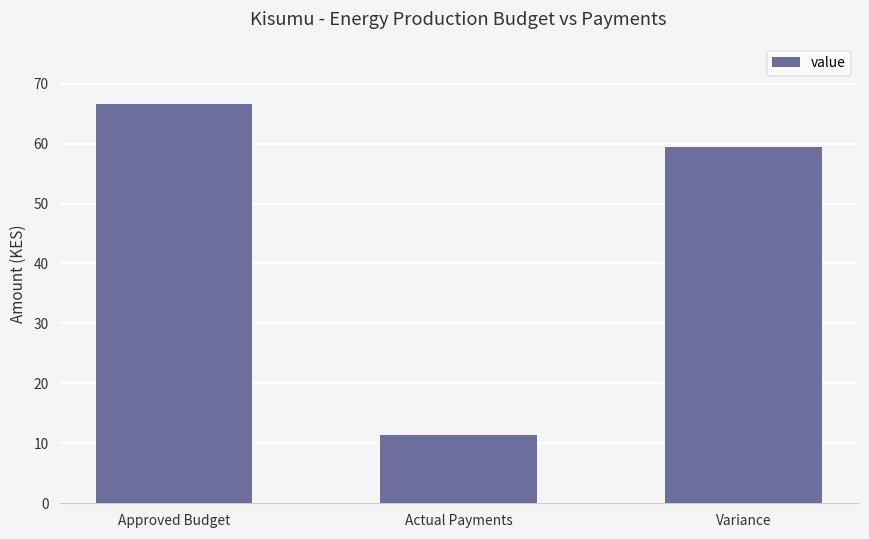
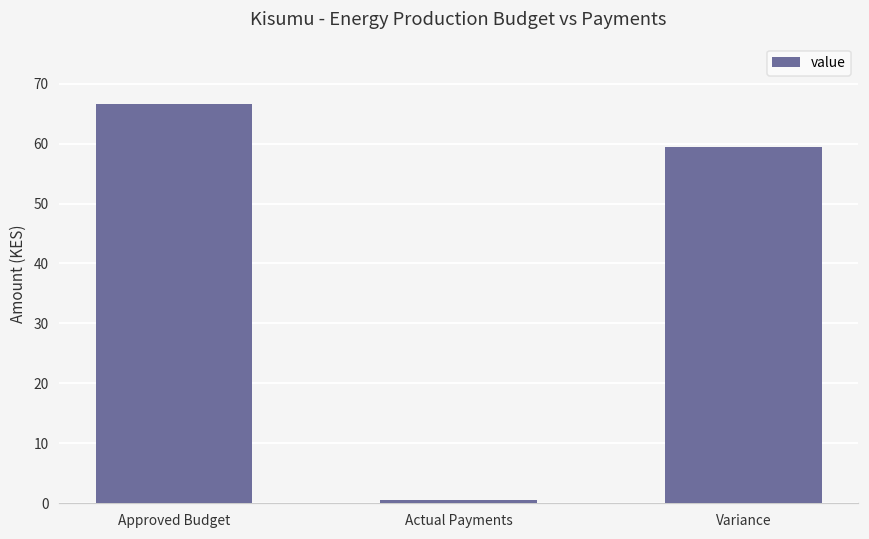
  {
    "Approved Budget": 67,
-   "Actual Payments": 11,
+   "Actual Payments": 0,
    "Variance": 59
  }
